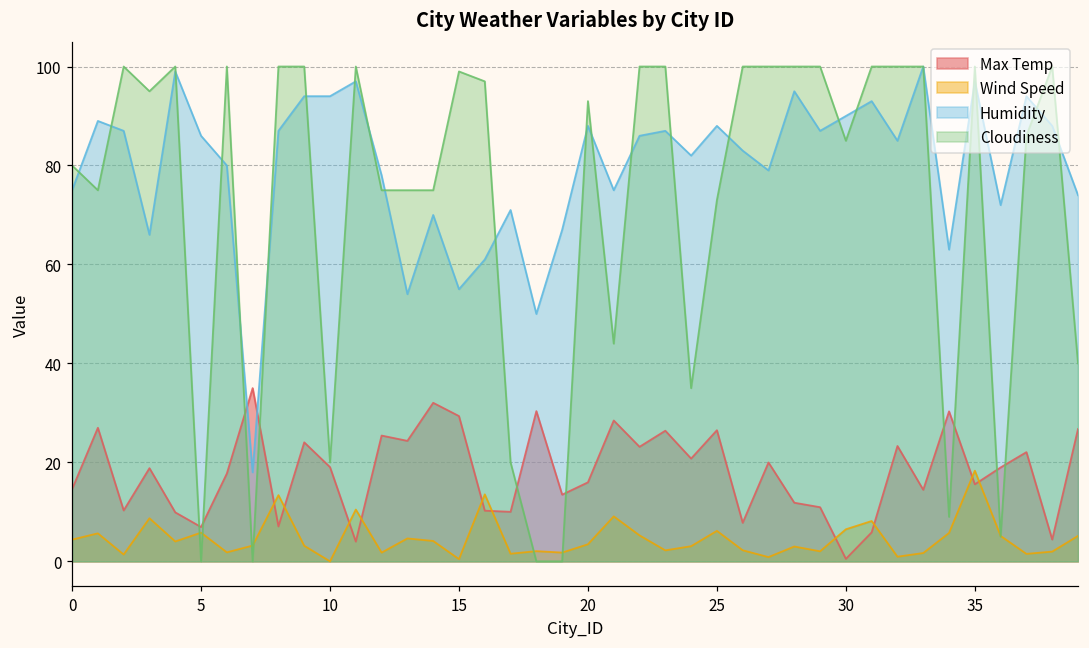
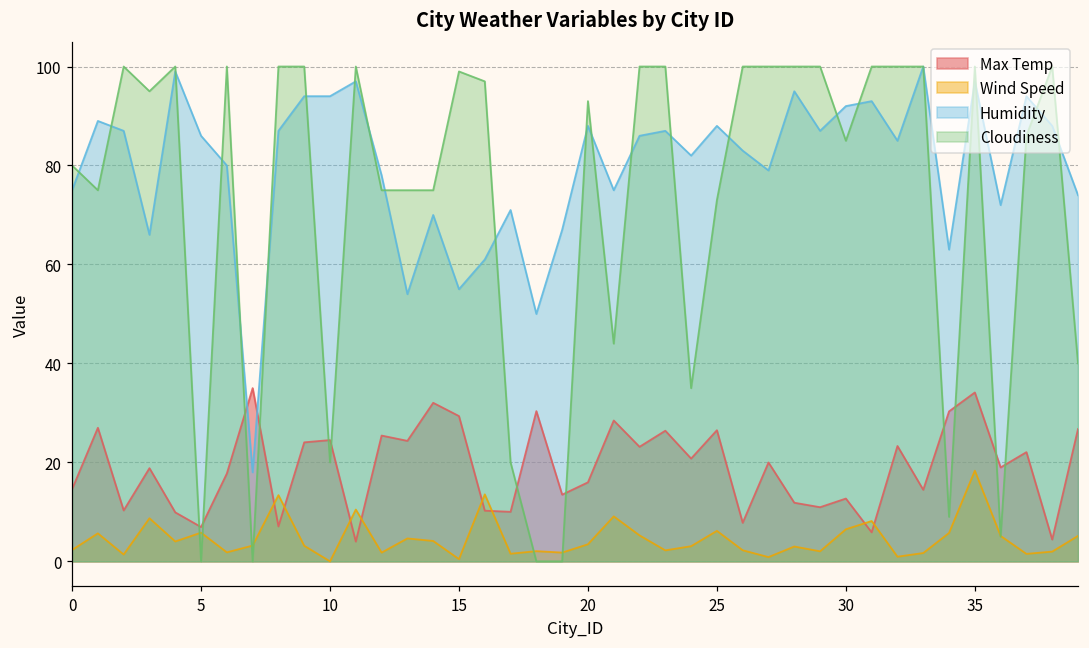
  {
    "Max Temp": {
      "0": 15,
      "5": 7,
-     "10": 19,
+     "10": 25,
      "15": 29,
      "20": 16,
      "25": 27,
-     "30": 1,
-     "35": 16
+     "30": 13,
+     "35": 34
    },
    "Wind Speed": {
-     "0": 4,
+     "0": 2,
      "5": 6,
      "10": 0,
      "15": 0,
      "20": 3,
      "25": 6,
      "30": 6,
      "35": 18
    },
    "Humidity": {
      "0": 75,
      "5": 86,
      "10": 94,
      "15": 55,
      "20": 88,
      "25": 88,
-     "30": 90
+     "30": 92
    },
    "Cloudiness": {
      "0": 80,
      "5": 0,
      "10": 20,
      "15": 99,
      "20": 93,
      "25": 73,
      "30": 85
    }
  }
